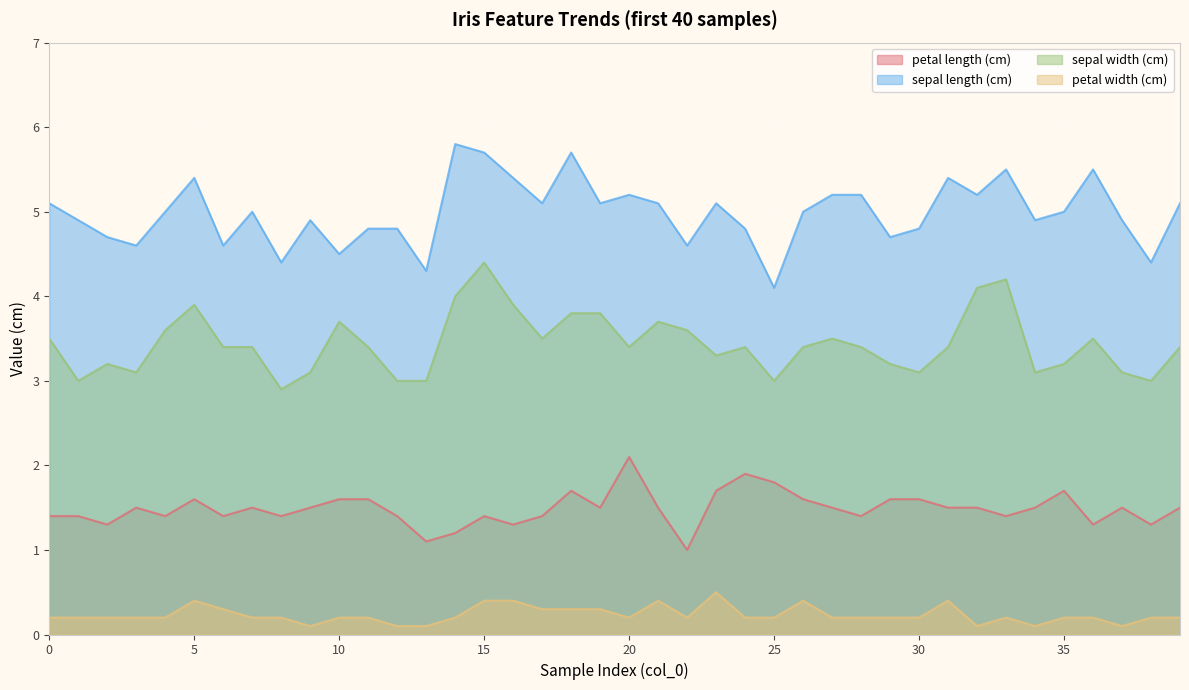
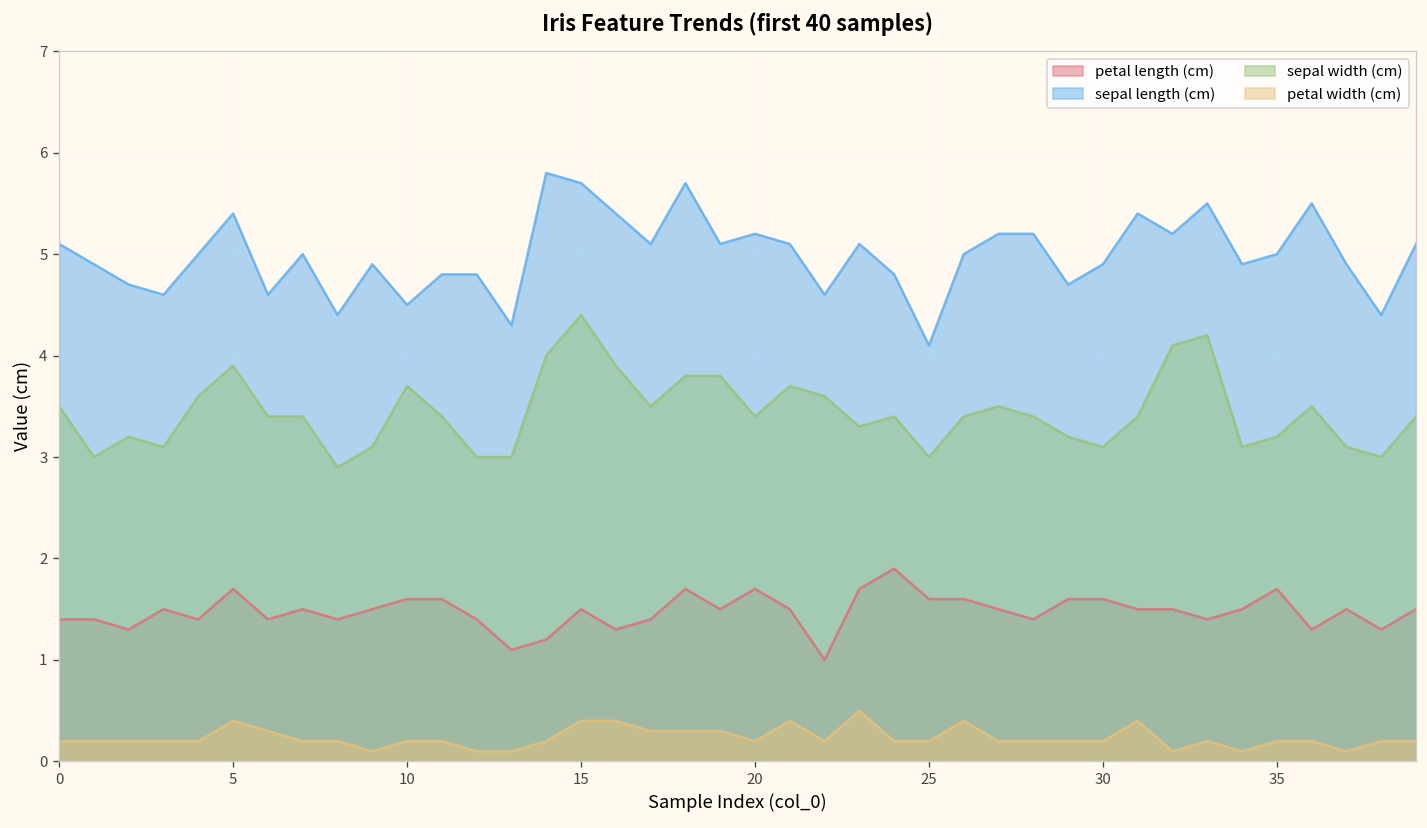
  {
    "petal length (cm)": {
      "0": 1.4,
-     "5": 1.6,
+     "5": 1.7,
      "10": 1.6,
-     "15": 1.4,
-     "20": 2.1,
-     "25": 1.8,
+     "15": 1.5,
+     "20": 1.7,
+     "25": 1.6,
      "30": 1.6,
      "35": 1.7
    },
    "sepal length (cm)": {
      "0": 5.1,
      "5": 5.4,
      "10": 4.5,
      "15": 5.7,
      "20": 5.2,
      "25": 4.1,
-     "30": 4.8,
+     "30": 4.9,
      "35": 5.0
    }
  }
